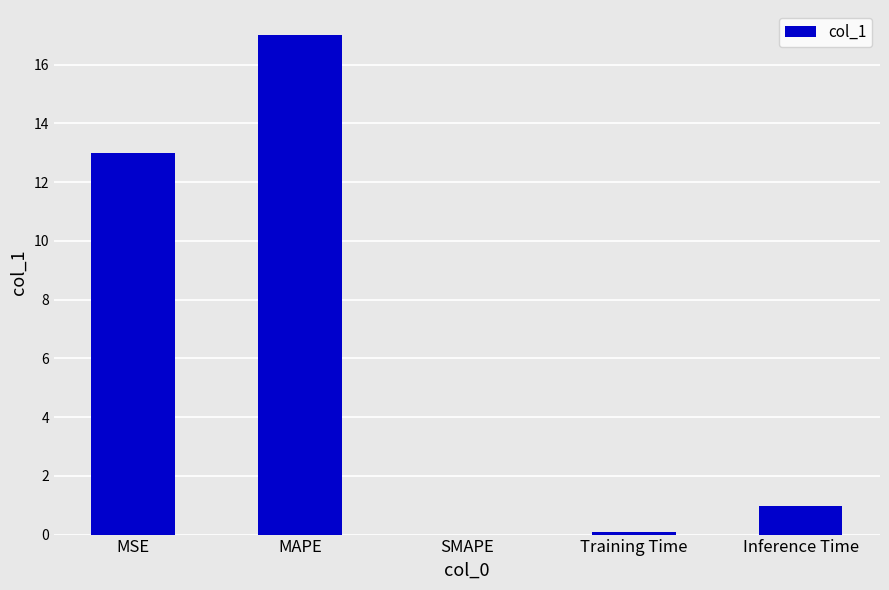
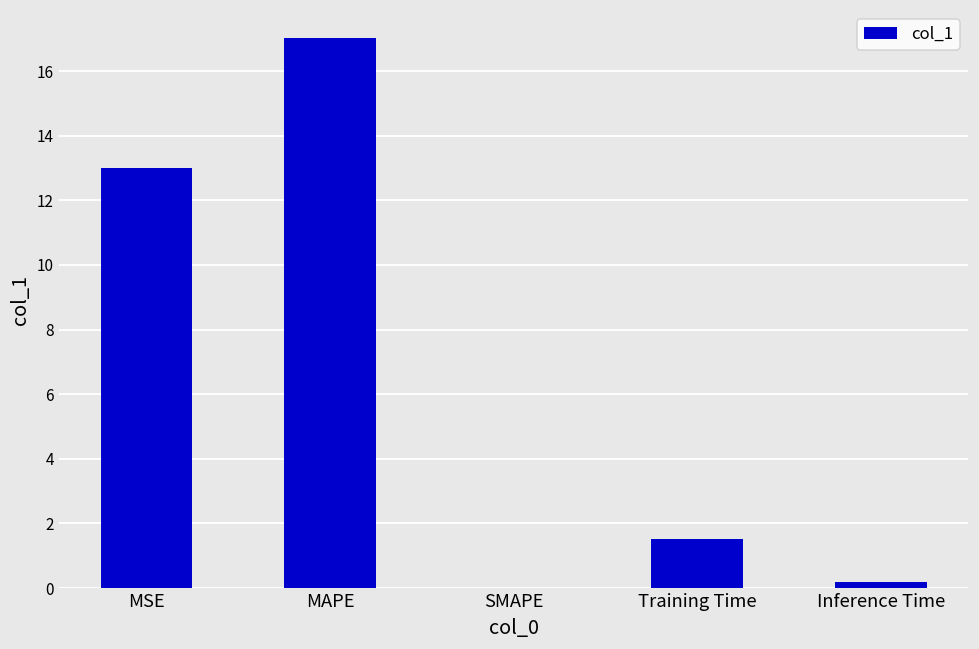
  {
    "MSE": 13.0,
    "MAPE": 17.0,
    "SMAPE": 0.0,
-   "Training Time": 0.1,
-   "Inference Time": 1.0
+   "Training Time": 1.5,
+   "Inference Time": 0.2
  }
